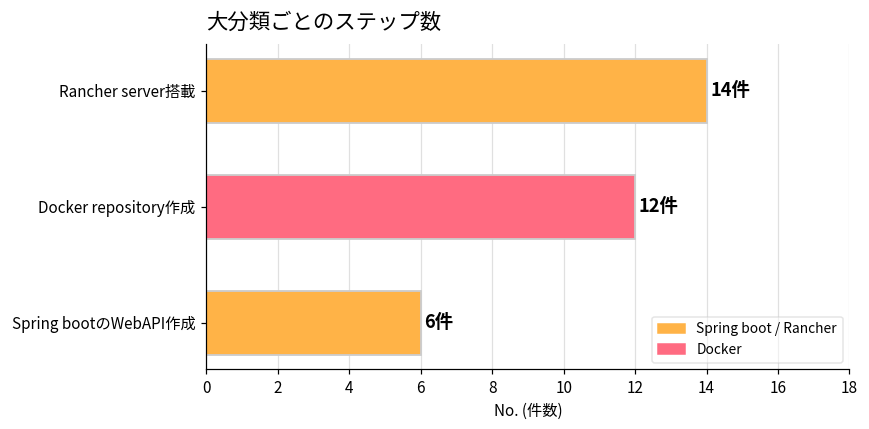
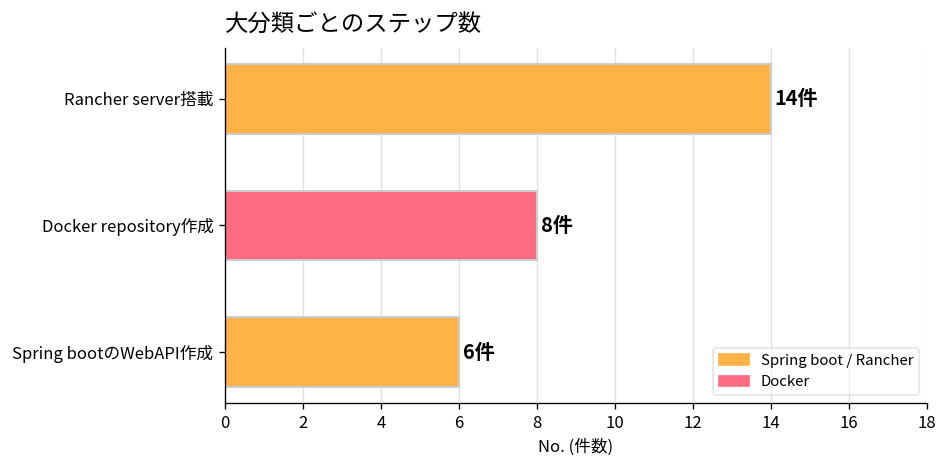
  {
    "Rancher server搭載": "14件",
-   "Docker repository作成": "12件",
+   "Docker repository作成": "8件",
    "Spring bootのWebAPI作成": "6件"
  }
